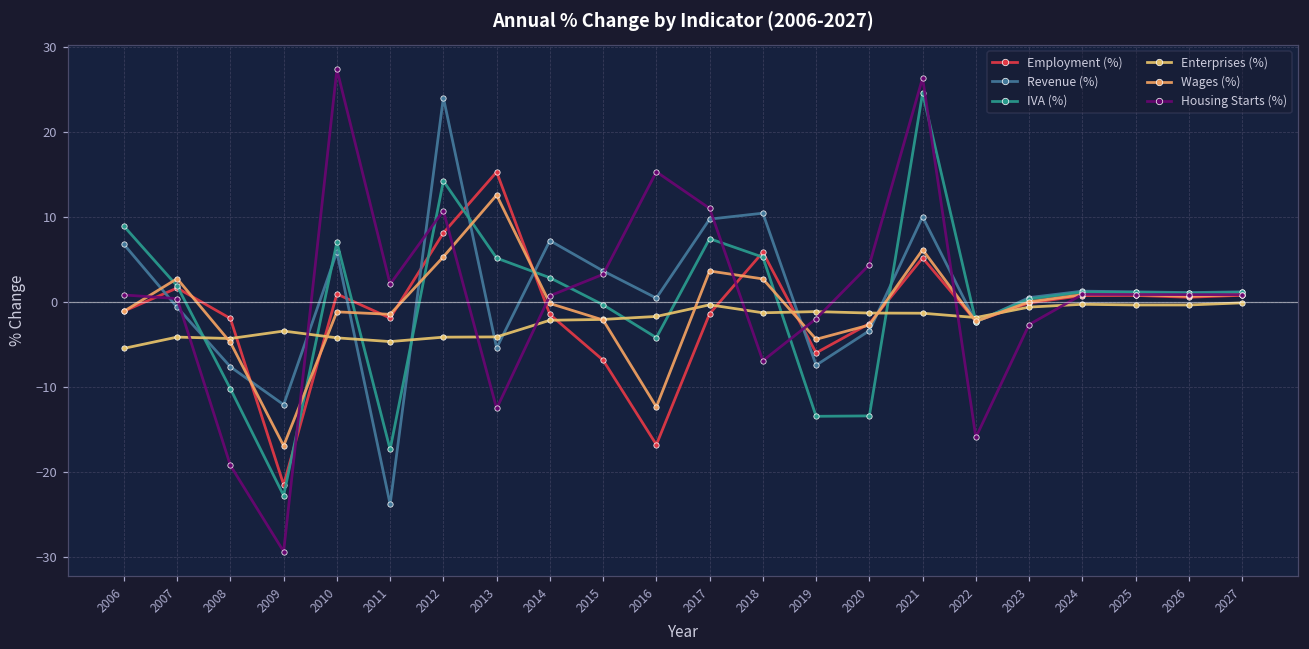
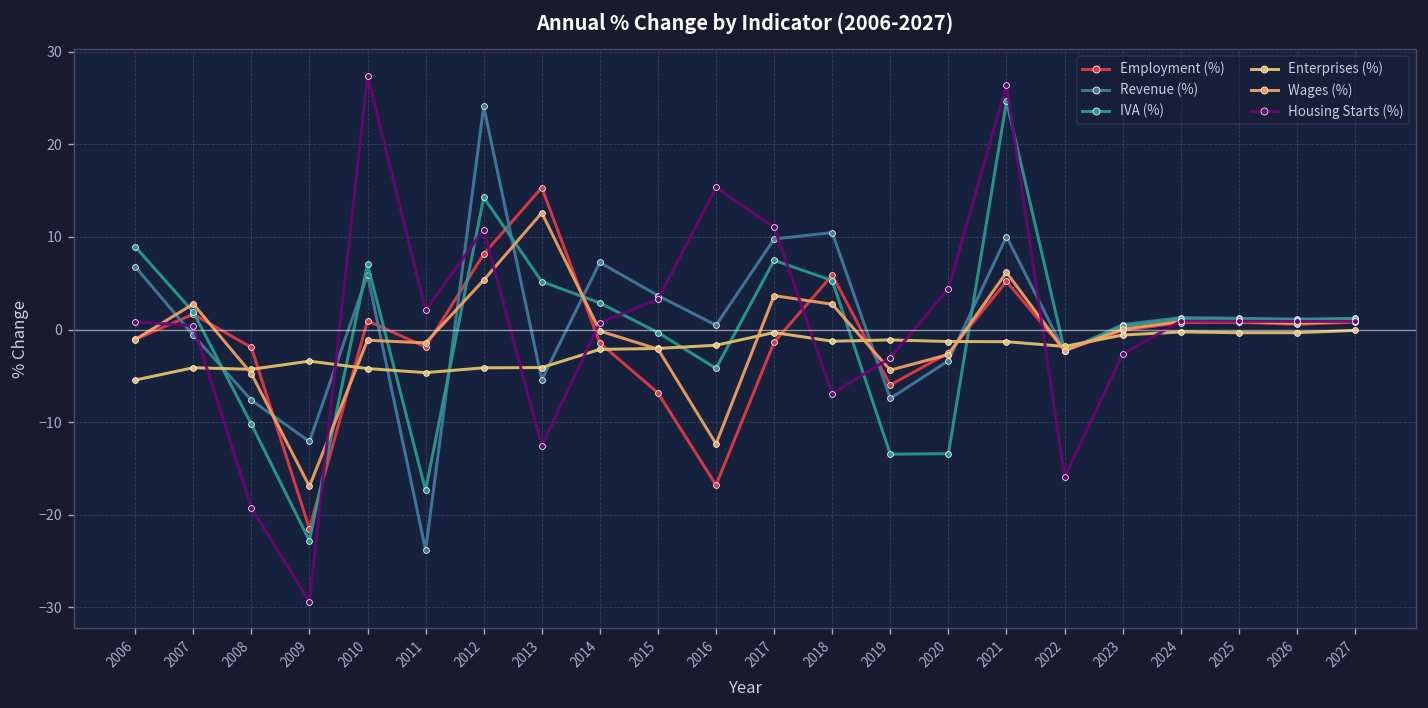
  {
    "Employment (%)": {
      "2008": -2,
      "2009": -22,
      "2010": 1,
      "2011": -2,
      "2012": 8,
      "2013": 15,
      "2014": -1,
      "2015": -7,
      "2016": -17,
      "2017": -1,
      "2018": 6,
      "2019": -6,
      "2021": 5
    },
    "Housing Starts (%)": {
      "2006": 1,
      "2007": 0,
      "2008": -19,
      "2009": -29,
      "2010": 27,
      "2011": 2,
      "2012": 11,
      "2013": -13,
      "2014": 1,
      "2015": 3,
      "2016": 15,
      "2017": 11,
      "2018": -7,
-     "2019": -2,
+     "2019": -3,
      "2020": 4,
      "2021": 26,
      "2022": -16,
      "2023": -3
    }
  }
